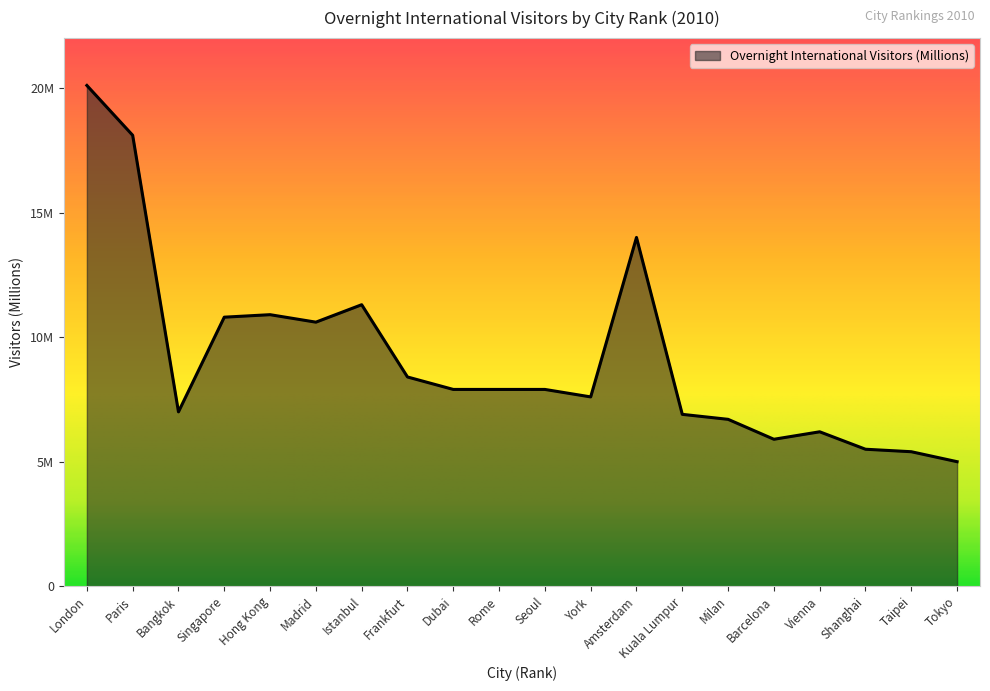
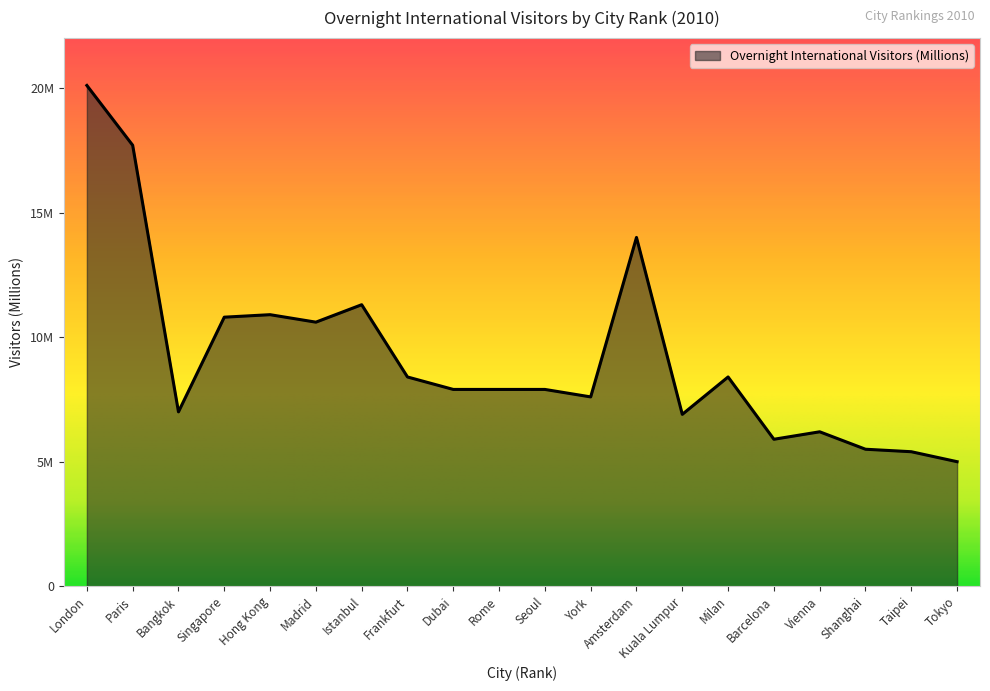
  {
    "London": 20100000,
-   "Paris": 18100000,
+   "Paris": 17700000,
    "Bangkok": 7000000,
    "Singapore": 10800000,
    "Hong Kong": 10900000,
    "Madrid": 10600000,
    "Istanbul": 11300000,
    "Frankfurt": 8400000,
    "Dubai": 7900000,
    "Rome": 7900000,
    "Seoul": 7900000,
    "York": 7600000,
    "Amsterdam": 14000000,
    "Kuala Lumpur": 6900000,
-   "Milan": 6700000,
+   "Milan": 8400000,
    "Barcelona": 5900000,
    "Vienna": 6200000,
    "Shanghai": 5500000,
    "Taipei": 5400000,
    "Tokyo": 5000000
  }
